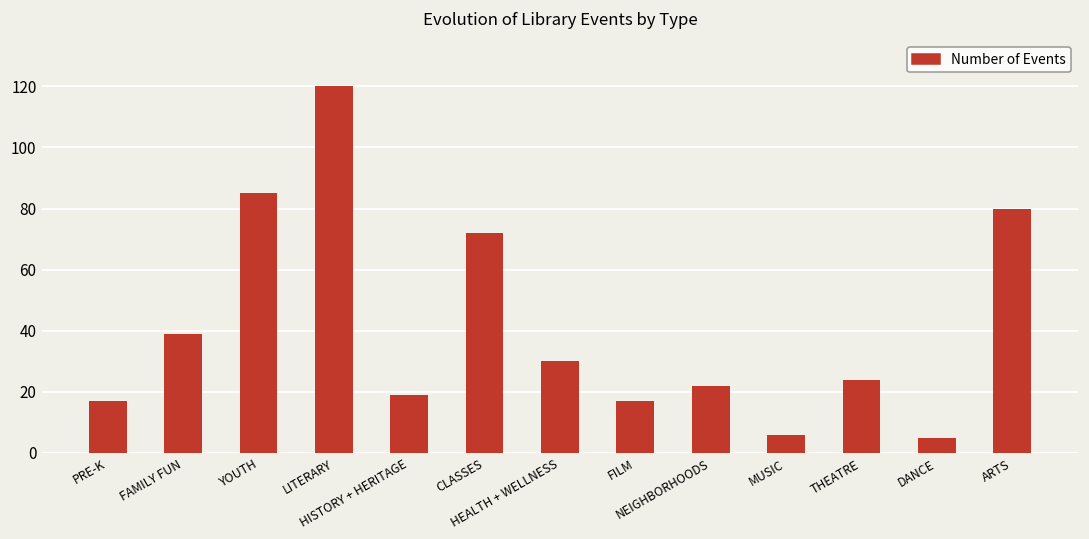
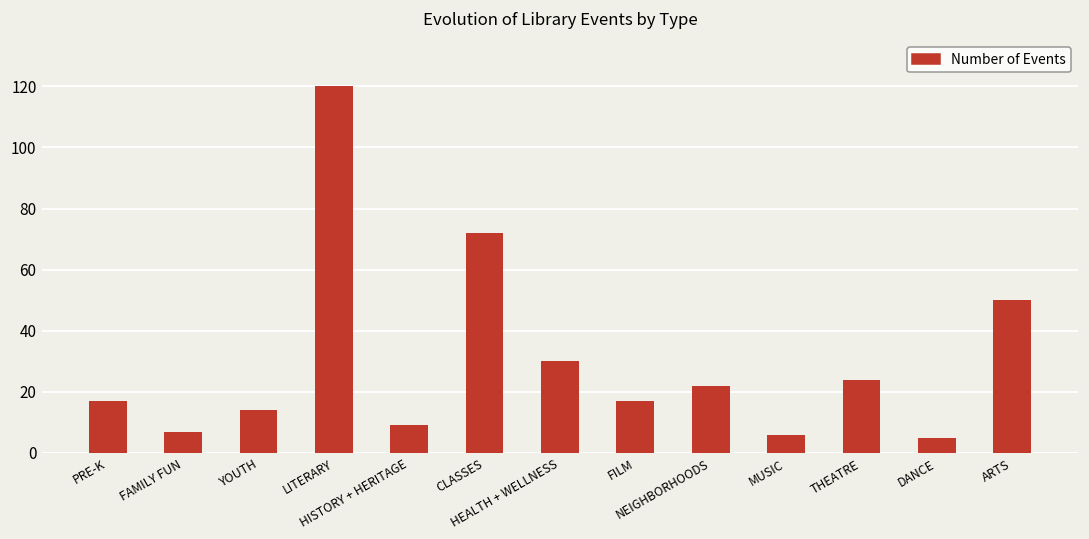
  {
    "PRE-K": 17,
-   "FAMILY FUN": 39,
-   "YOUTH": 85,
+   "FAMILY FUN": 7,
+   "YOUTH": 14,
    "LITERARY": 120,
-   "HISTORY + HERITAGE": 19,
+   "HISTORY + HERITAGE": 9,
    "CLASSES": 72,
    "HEALTH + WELLNESS": 30,
    "FILM": 17,
    "NEIGHBORHOODS": 22,
    "MUSIC": 6,
    "THEATRE": 24,
    "DANCE": 5,
-   "ARTS": 80
+   "ARTS": 50
  }
